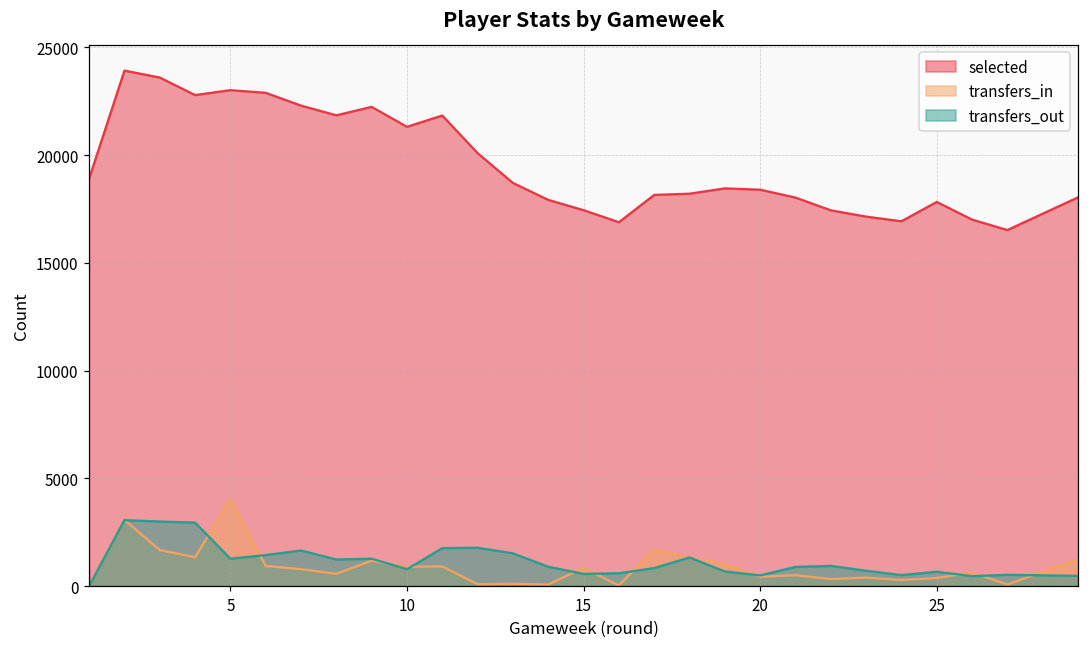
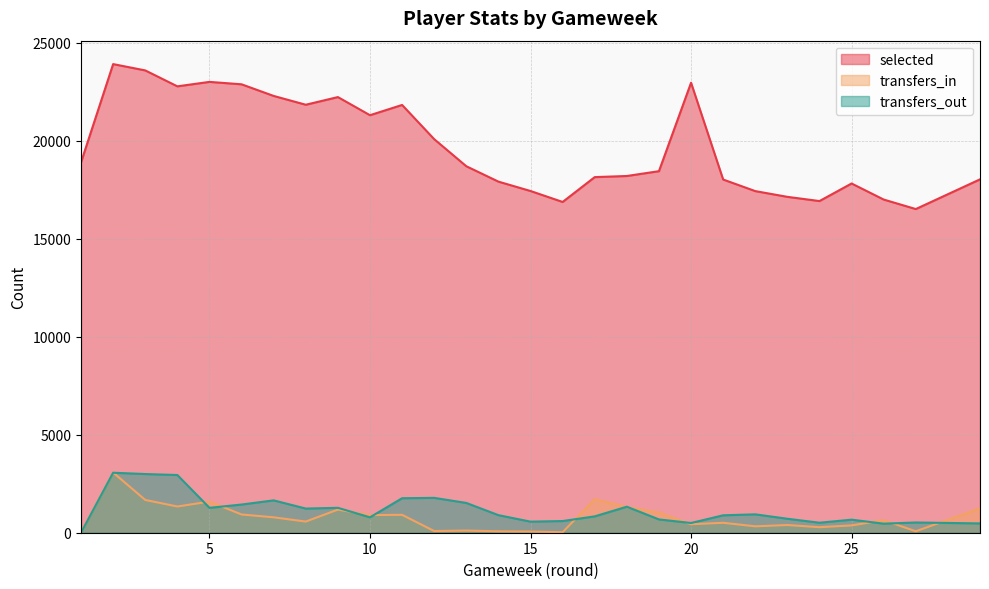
  {
    "selected": {
      "5": 23000,
      "10": 21300,
      "15": 17400,
-     "20": 18400,
+     "20": 23000,
      "25": 17800
    },
    "transfers_in": {
-     "5": 4000,
-     "15": 900,
+     "5": 1600,
+     "15": 100,
      "25": 400
    },
    "transfers_out": {
      "5": 1300,
      "15": 600,
      "25": 700
    }
  }
